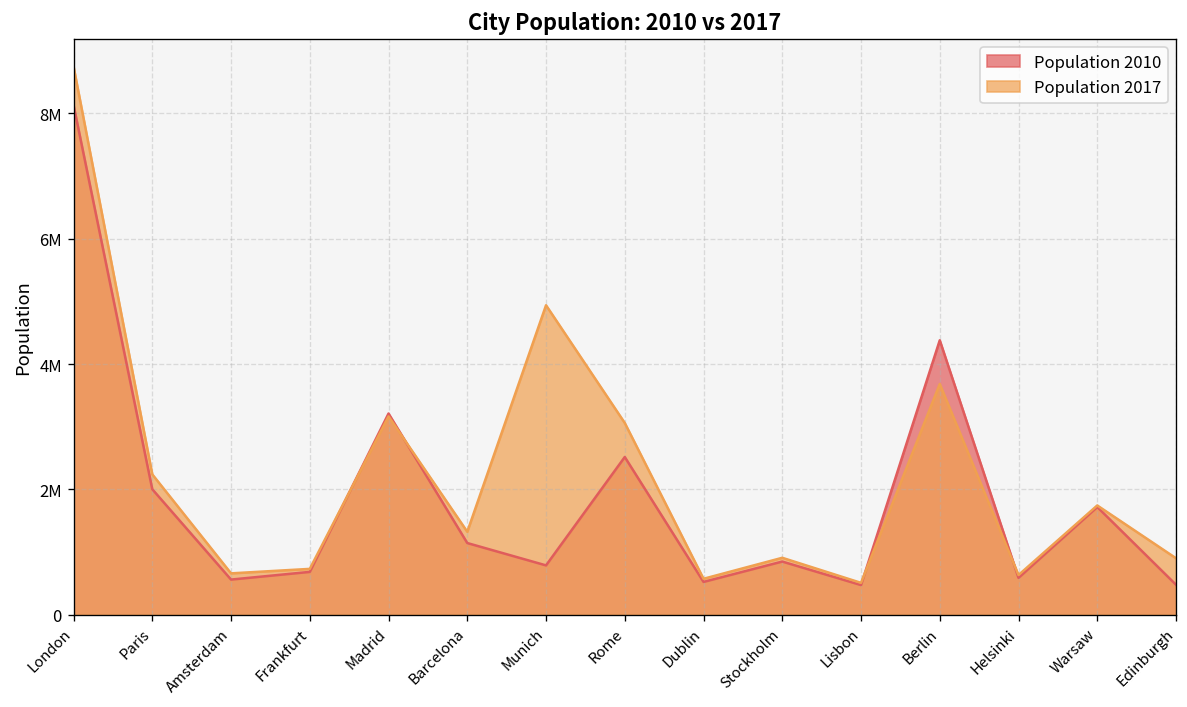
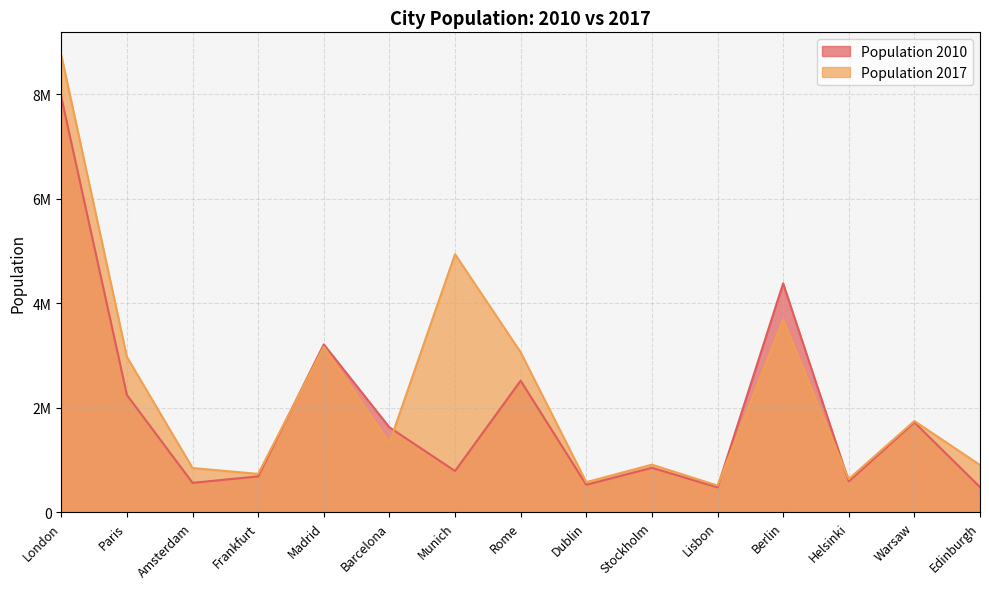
  {
    "Population 2010": {
-     "London": 8100000,
-     "Paris": 2000000,
+     "London": 7900000,
+     "Paris": 2200000,
      "Amsterdam": 600000,
-     "Barcelona": 1100000,
+     "Barcelona": 1600000,
      "Munich": 800000,
      "Rome": 2500000,
      "Dublin": 500000,
      "Stockholm": 900000,
      "Berlin": 4400000,
      "Edinburgh": 500000
    },
    "Population 2017": {
      "London": 8800000,
-     "Paris": 2200000,
-     "Amsterdam": 700000,
+     "Paris": 3000000,
+     "Amsterdam": 800000,
      "Barcelona": 1300000,
      "Munich": 4900000,
      "Rome": 3100000,
      "Dublin": 600000,
      "Stockholm": 900000,
      "Berlin": 3700000,
      "Edinburgh": 900000
    }
  }
